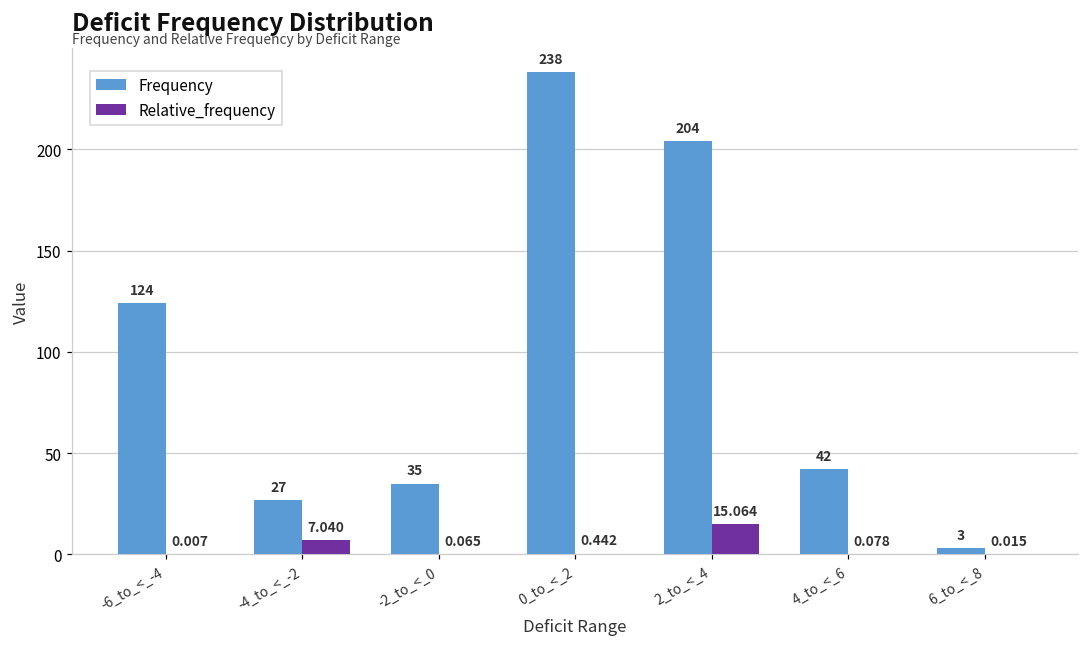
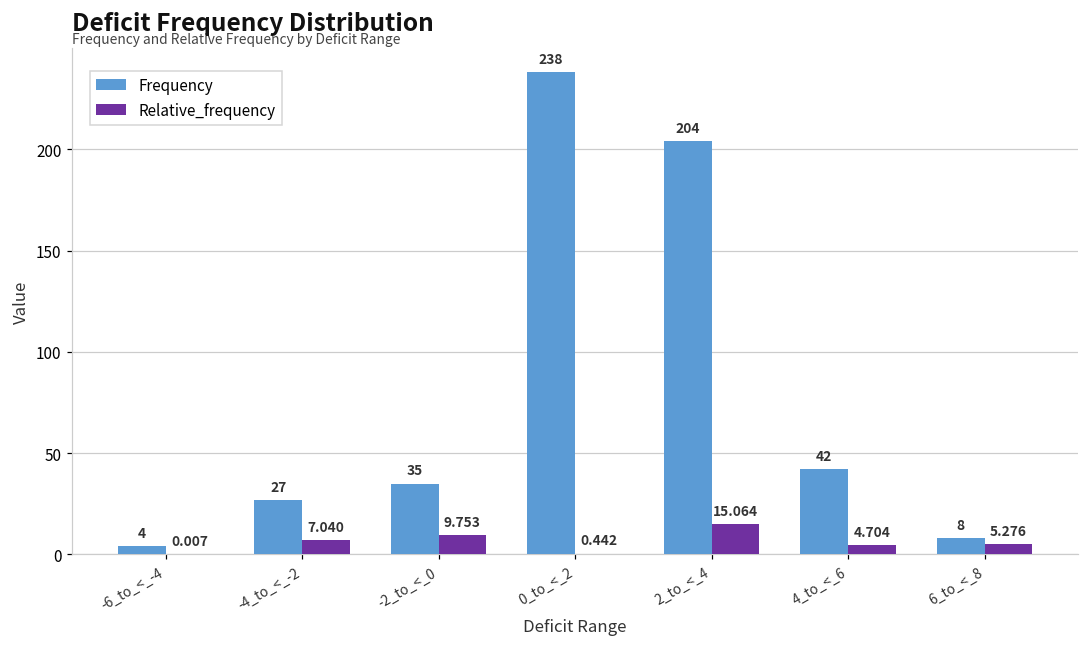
  {
    "Frequency": {
-     "-6_to_<_-4": 124,
+     "-6_to_<_-4": 4,
      "-4_to_<_-2": 27,
      "-2_to_<_0": 35,
      "0_to_<_2": 238,
      "2_to_<_4": 204,
      "4_to_<_6": 42,
-     "6_to_<_8": 3
+     "6_to_<_8": 8
    },
    "Relative_frequency": {
      "-6_to_<_-4": 0.007,
      "-4_to_<_-2": 7.040,
-     "-2_to_<_0": 0.065,
+     "-2_to_<_0": 9.753,
      "0_to_<_2": 0.442,
      "2_to_<_4": 15.064,
-     "4_to_<_6": 0.078,
-     "6_to_<_8": 0.015
+     "4_to_<_6": 4.704,
+     "6_to_<_8": 5.276
    }
  }
